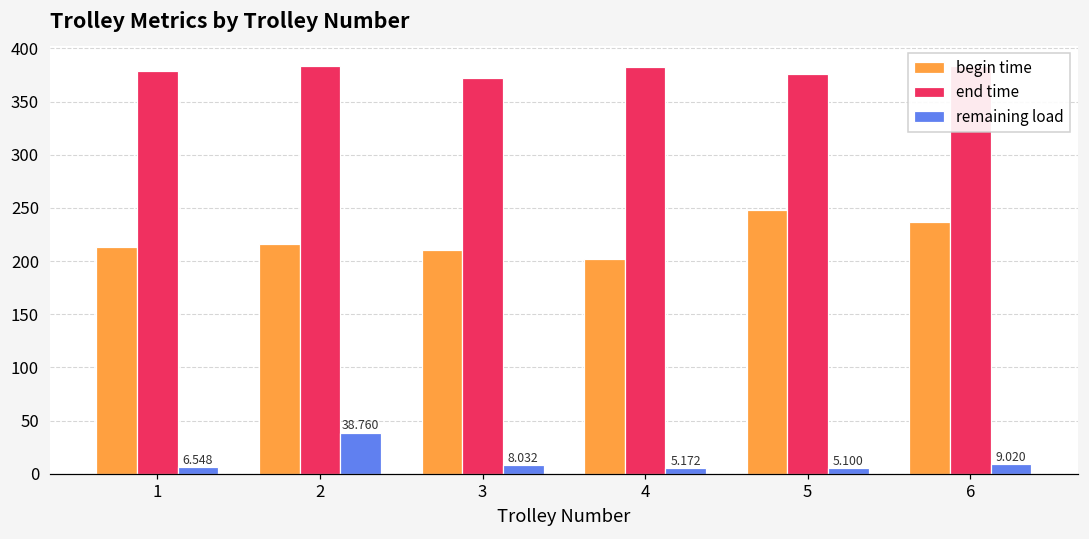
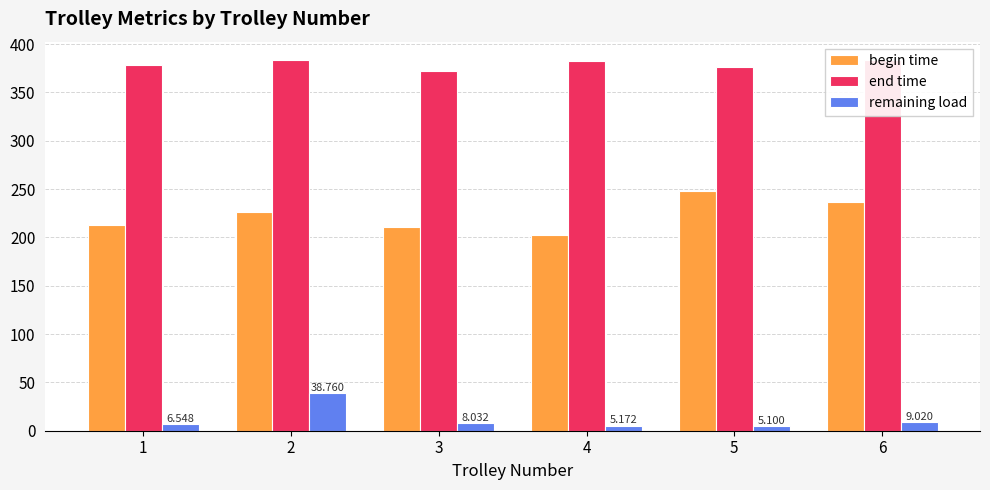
  {
    "begin time": {
      "1": 210,
-     "2": 220,
+     "2": 230,
      "3": 210,
      "4": 200,
      "5": 250,
      "6": 240
    },
    "end time": {
      "1": 380,
      "2": 380,
      "3": 370,
      "4": 380,
      "5": 380
    },
    "remaining load": {
      "1": 6.548,
      "2": 38.760,
      "3": 8.032,
      "4": 5.172,
      "5": 5.100,
      "6": 9.020
    }
  }
